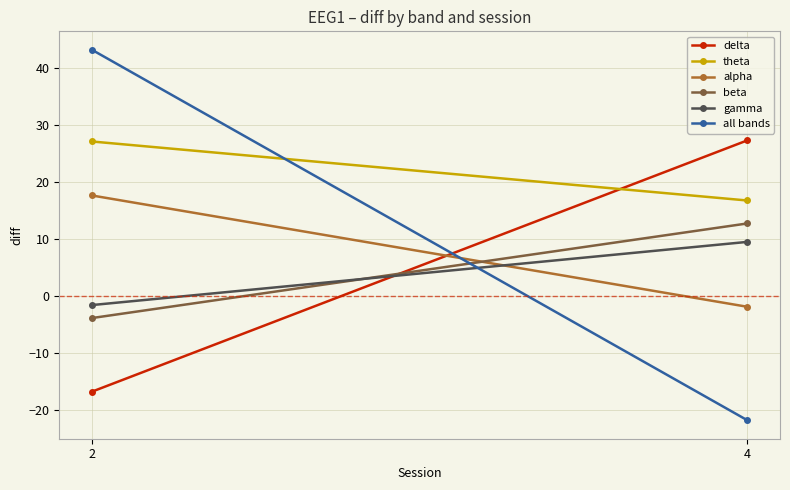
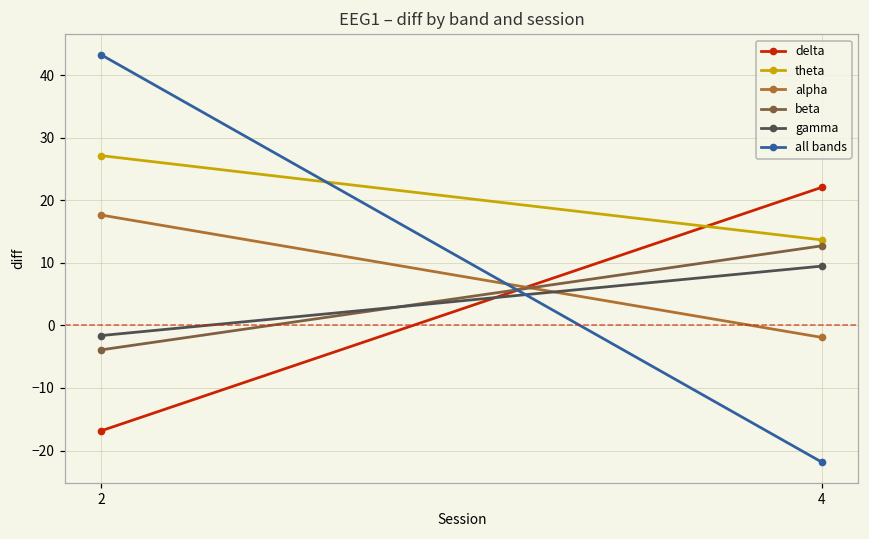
  {
    "delta": {
      "2": -17,
-     "4": 27
+     "4": 22
    },
    "theta": {
      "2": 27,
-     "4": 17
+     "4": 14
    },
    "all bands": {
      "2": 43,
      "4": -22
    }
  }
